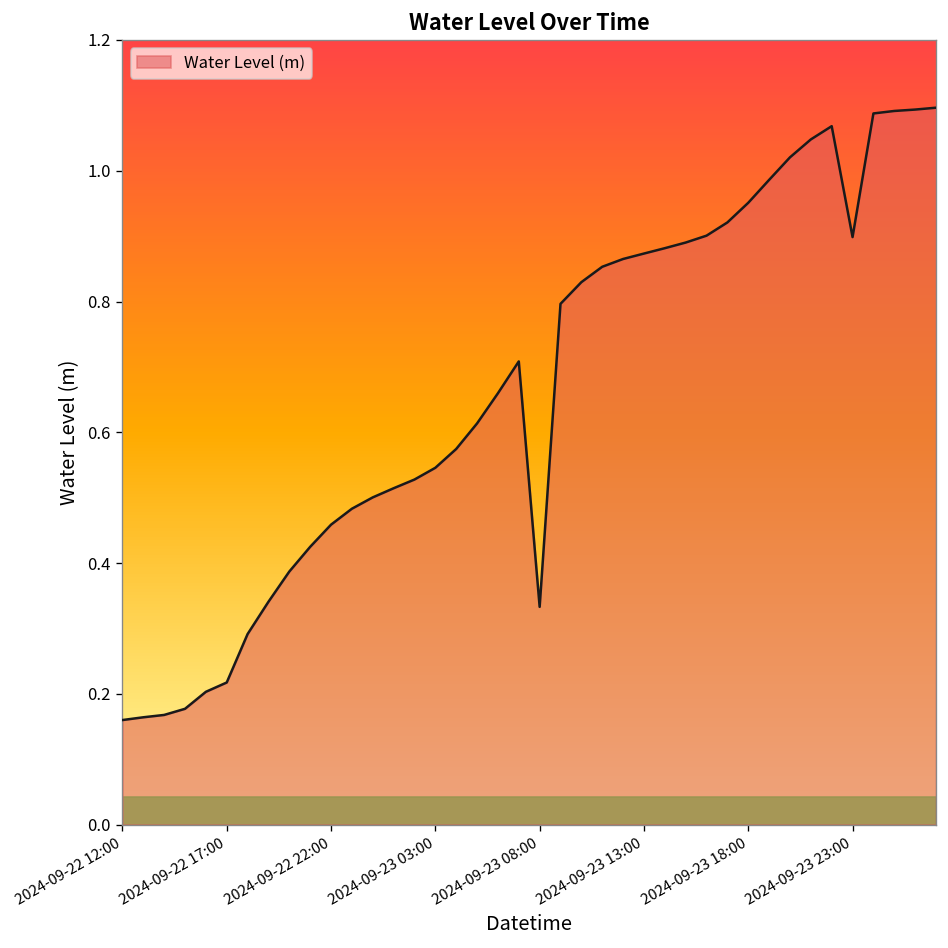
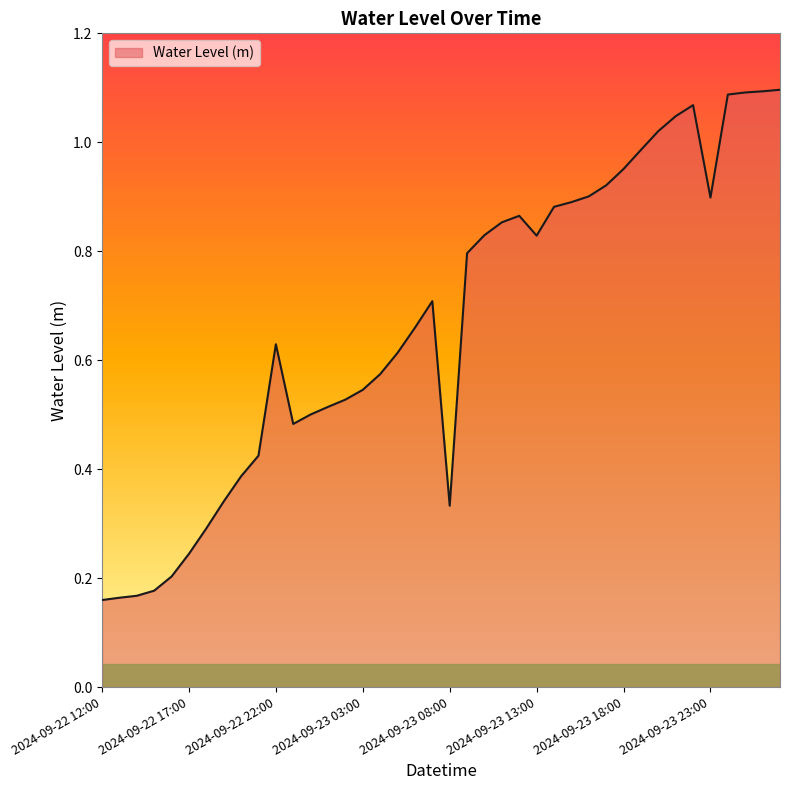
  {
    "2024-09-22 12:00": 0.16,
-   "2024-09-22 17:00": 0.22,
-   "2024-09-22 22:00": 0.46,
+   "2024-09-22 17:00": 0.24,
+   "2024-09-22 22:00": 0.63,
    "2024-09-23 03:00": 0.55,
    "2024-09-23 08:00": 0.33,
-   "2024-09-23 13:00": 0.87,
+   "2024-09-23 13:00": 0.83,
    "2024-09-23 18:00": 0.95,
    "2024-09-23 23:00": 0.90
  }
